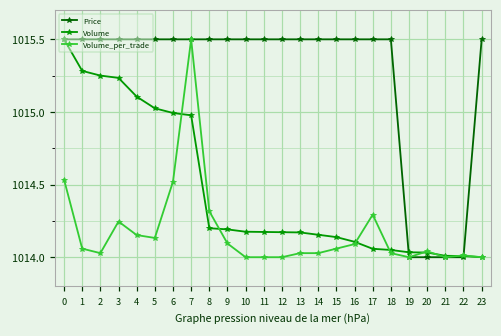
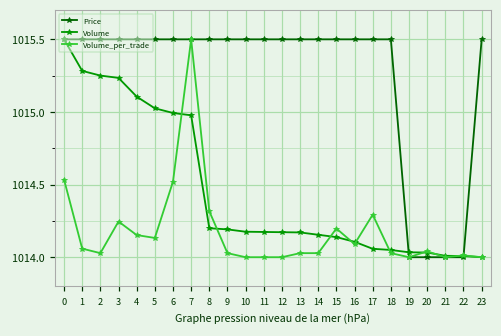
  {
    "Volume_per_trade": {
      "0": 1014.53,
      "1": 1014.06,
      "2": 1014.03,
      "3": 1014.25,
      "4": 1014.15,
      "5": 1014.13,
      "6": 1014.52,
      "8": 1014.32,
-     "9": 1014.09,
+     "9": 1014.03,
      "10": 1014.00,
      "11": 1014.00,
      "12": 1014.00,
      "13": 1014.03,
      "14": 1014.03,
-     "15": 1014.06,
+     "15": 1014.20,
      "17": 1014.29,
      "18": 1014.03
    }
  }
